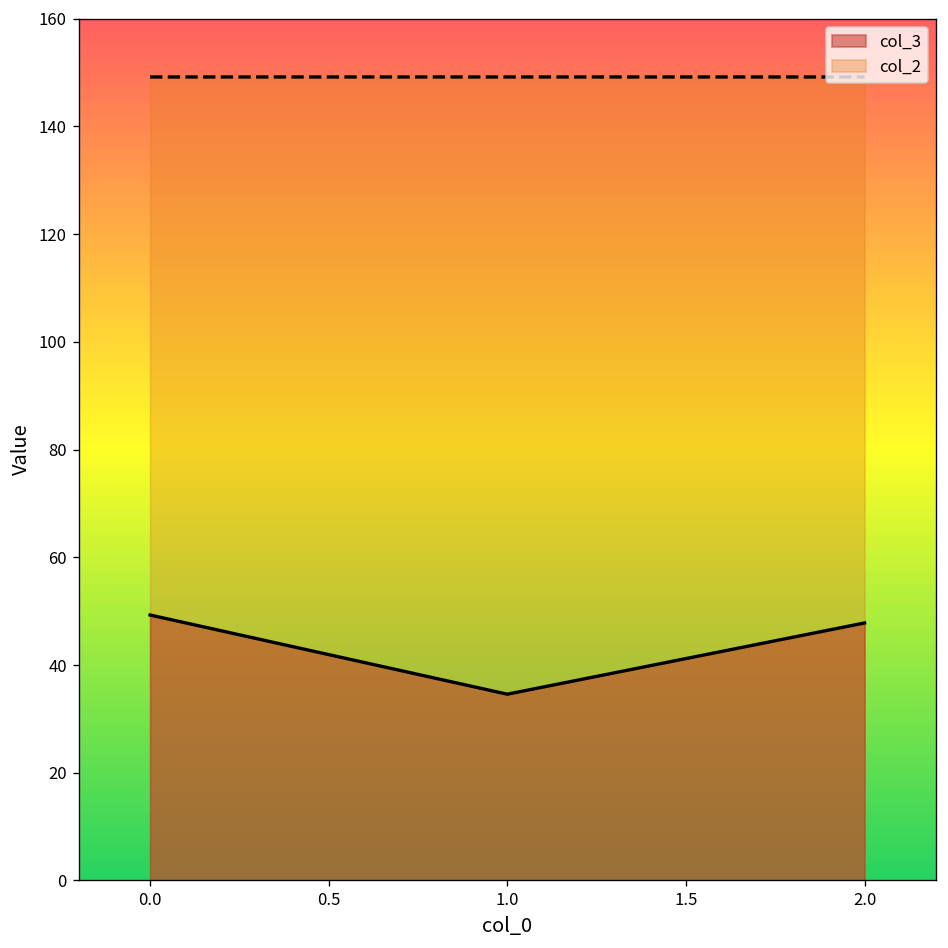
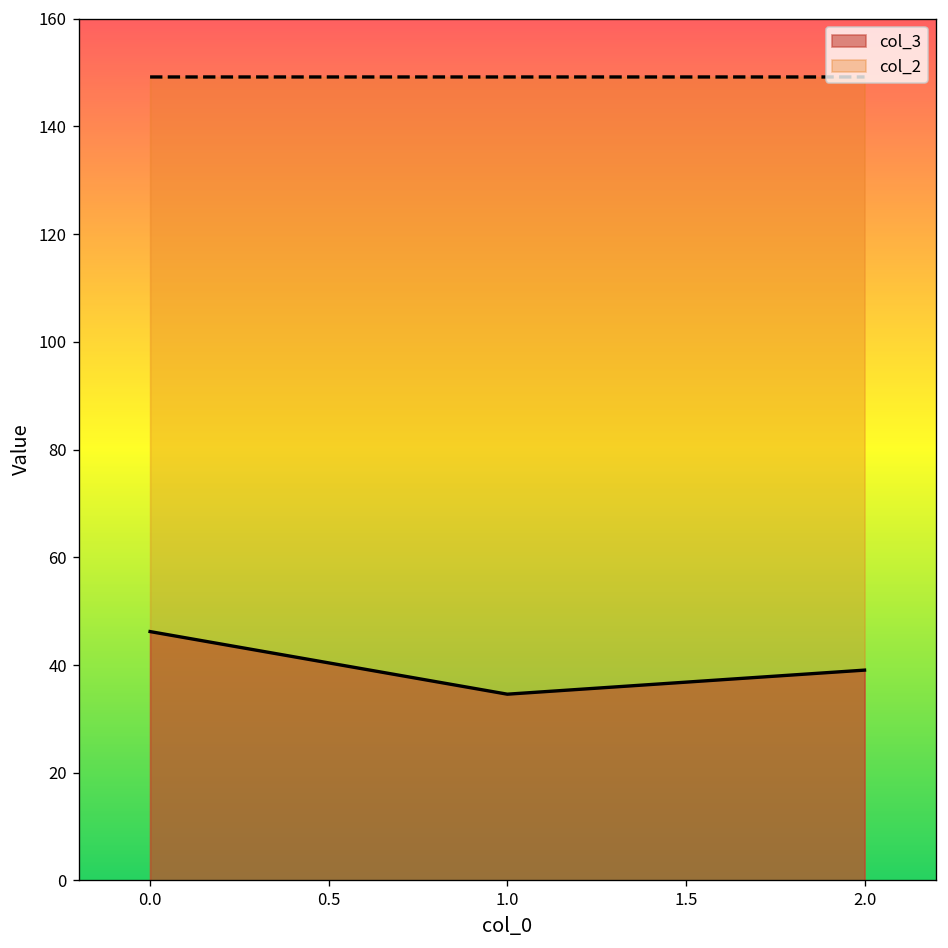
  {
    "col_3": {
-     "0.0": 49,
+     "0.0": 46,
      "1.0": 35,
-     "2.0": 48
+     "2.0": 39
    },
    "col_2": {
      "0.0": 149,
      "1.0": 149
    }
  }
